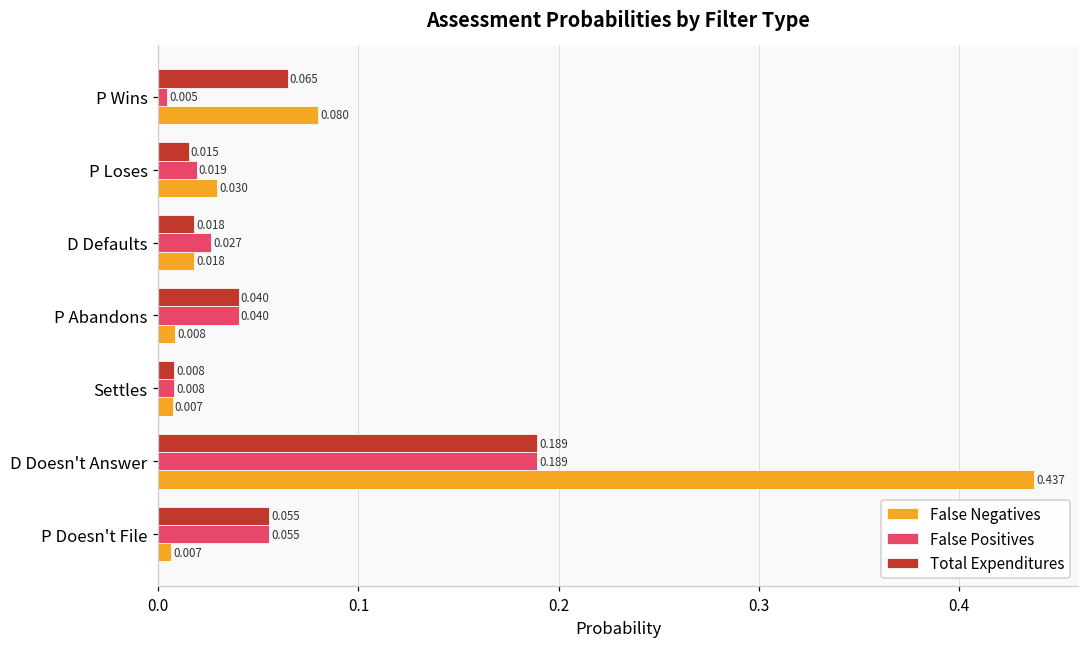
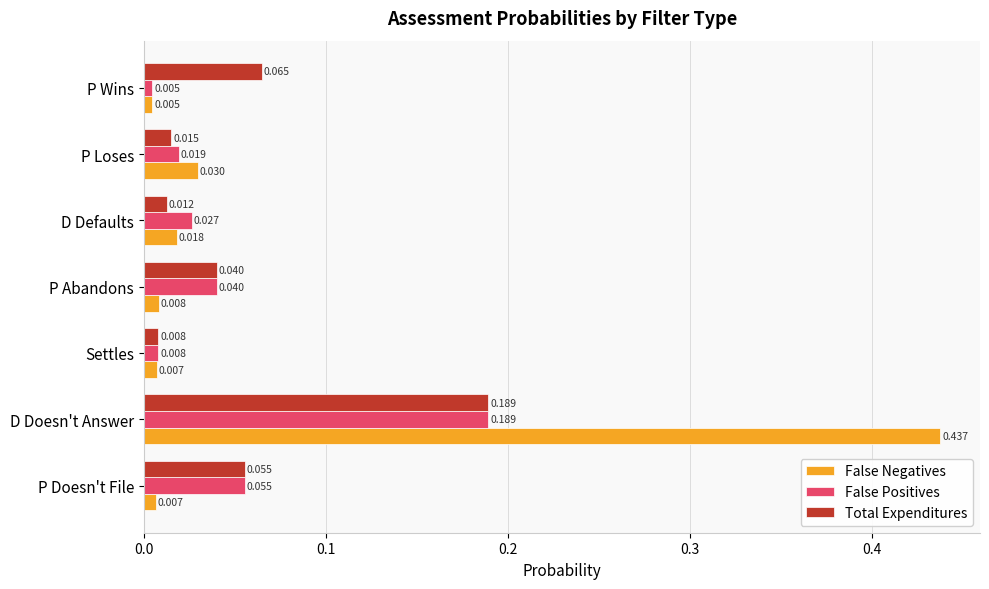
  {
    "False Negatives": {
-     "P Wins": 0.080,
+     "P Wins": 0.005,
      "P Loses": 0.030,
      "D Defaults": 0.018,
      "P Abandons": 0.008,
      "Settles": 0.007,
      "D Doesn't Answer": 0.437,
      "P Doesn't File": 0.007
    },
    "False Positives": {
      "P Wins": 0.005,
      "P Loses": 0.019,
      "D Defaults": 0.027,
      "P Abandons": 0.040,
      "Settles": 0.008,
      "D Doesn't Answer": 0.189,
      "P Doesn't File": 0.055
    },
    "Total Expenditures": {
      "P Wins": 0.065,
      "P Loses": 0.015,
-     "D Defaults": 0.018,
+     "D Defaults": 0.012,
      "P Abandons": 0.040,
      "Settles": 0.008,
      "D Doesn't Answer": 0.189,
      "P Doesn't File": 0.055
    }
  }
